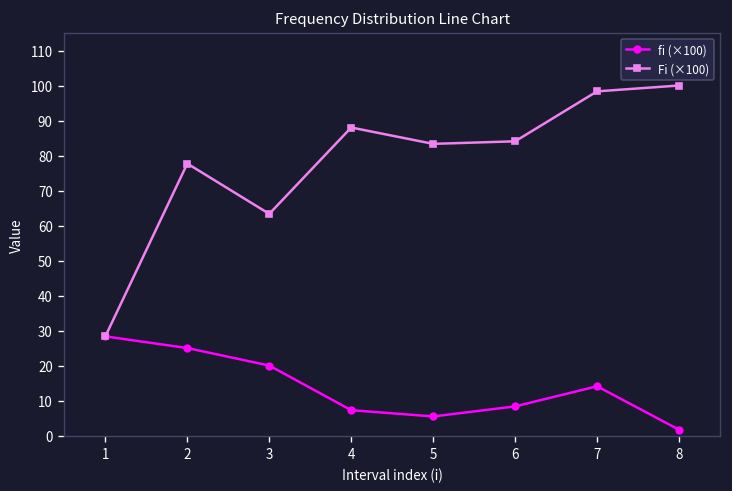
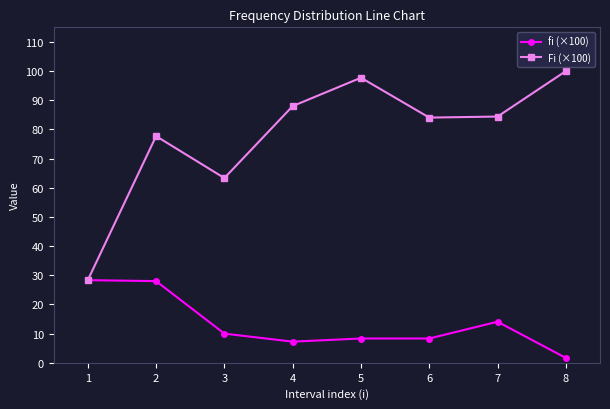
  {
    "fi (×100)": {
-     "2": 25,
-     "3": 20,
+     "2": 28,
+     "3": 10,
      "4": 7,
-     "5": 5,
+     "5": 8,
      "6": 8,
      "7": 14,
      "8": 2
    },
    "Fi (×100)": {
      "2": 78,
      "3": 63,
      "4": 88,
-     "5": 83,
+     "5": 98,
      "6": 84,
-     "7": 98,
+     "7": 84,
      "8": 100
    }
  }
